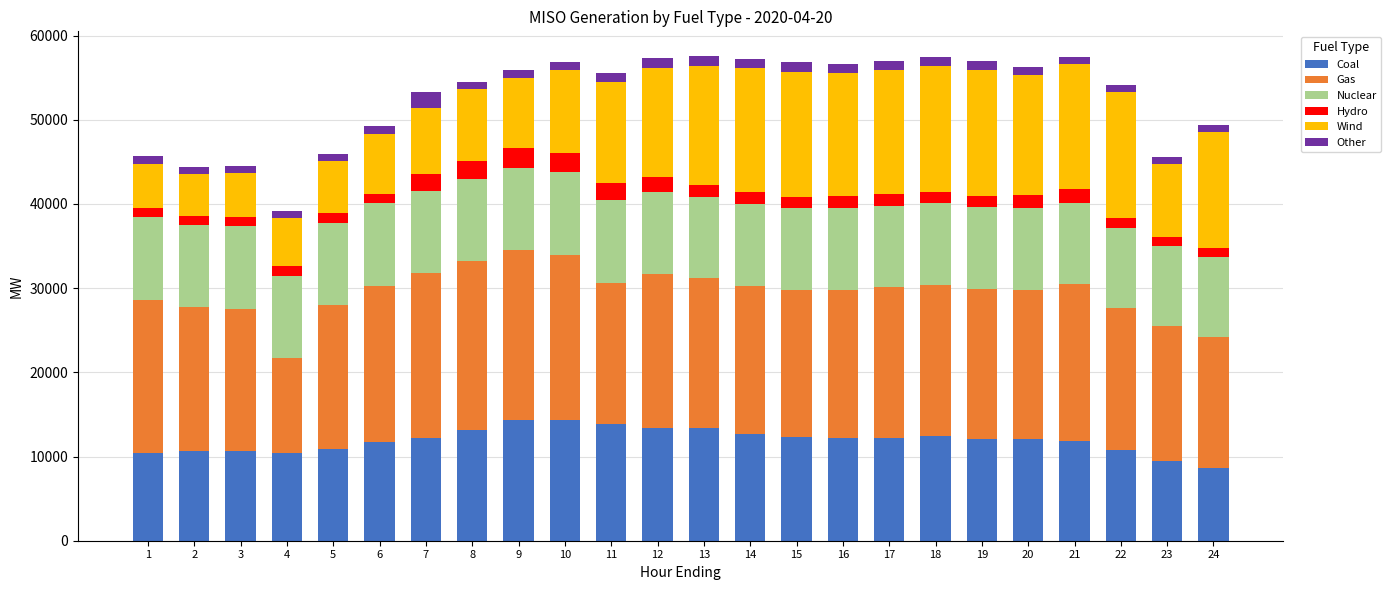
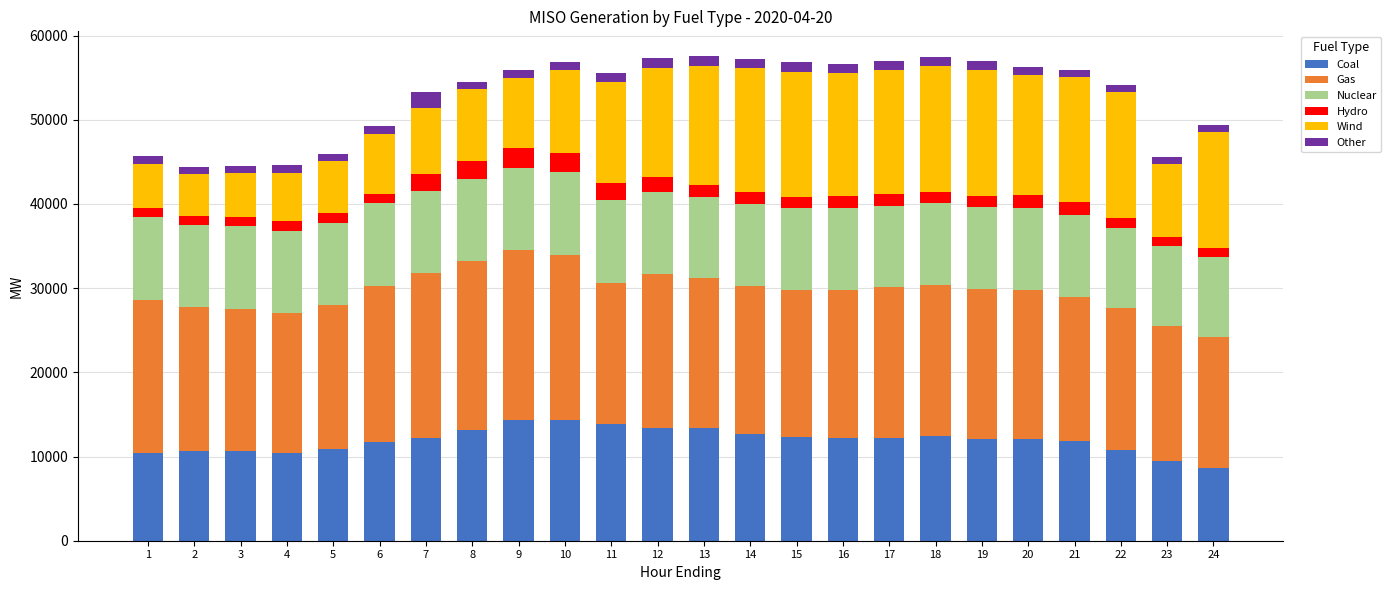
  {
    "Coal": {
      "1": 10000,
      "2": 11000,
      "3": 11000,
      "4": 10000,
      "5": 11000,
      "6": 12000,
      "7": 12000,
      "8": 13000,
      "9": 14000,
      "10": 14000,
      "11": 14000,
      "12": 13000,
      "13": 13000,
      "14": 13000,
      "15": 12000,
      "16": 12000,
      "17": 12000,
      "18": 12000,
      "19": 12000,
      "20": 12000,
      "21": 12000,
      "22": 11000,
      "23": 10000,
      "24": 9000
    },
    "Gas": {
      "1": 18000,
      "2": 17000,
      "3": 17000,
-     "4": 11000,
+     "4": 17000,
      "5": 17000,
      "6": 19000,
      "7": 20000,
      "8": 20000,
      "9": 20000,
      "10": 20000,
      "11": 17000,
      "12": 18000,
      "13": 18000,
      "14": 18000,
      "15": 18000,
      "16": 18000,
      "17": 18000,
      "18": 18000,
      "19": 18000,
      "20": 18000,
-     "21": 19000,
+     "21": 17000,
      "22": 17000,
      "23": 16000,
      "24": 16000
    },
    "Nuclear": {
      "1": 10000,
      "2": 10000,
      "3": 10000,
      "4": 10000,
      "5": 10000,
      "6": 10000,
      "7": 10000,
      "8": 10000,
      "9": 10000,
      "10": 10000,
      "11": 10000,
      "12": 10000,
      "13": 10000,
      "14": 10000,
      "15": 10000,
      "16": 10000,
      "17": 10000,
      "18": 10000,
      "19": 10000,
      "20": 10000,
      "21": 10000,
      "22": 10000,
      "23": 10000,
      "24": 9000
    },
    "Hydro": {
      "1": 1000,
      "2": 1000,
      "3": 1000,
      "4": 1000,
      "5": 1000,
      "6": 1000,
      "7": 2000,
      "8": 2000,
      "9": 2000,
      "10": 2000,
      "11": 2000,
      "12": 2000,
      "13": 1000,
      "14": 1000,
      "15": 1000,
      "16": 1000,
      "17": 1000,
      "18": 1000,
      "19": 1000,
      "20": 2000,
      "21": 2000,
      "22": 1000,
      "23": 1000,
      "24": 1000
    },
    "Wind": {
      "1": 5000,
      "2": 5000,
      "3": 5000,
      "4": 6000,
      "5": 6000,
      "6": 7000,
      "7": 8000,
      "8": 9000,
      "9": 8000,
      "10": 10000,
      "11": 12000,
      "12": 13000,
      "13": 14000,
      "14": 15000,
      "15": 15000,
      "16": 15000,
      "17": 15000,
      "18": 15000,
      "19": 15000,
      "20": 14000,
      "21": 15000,
      "22": 15000,
      "23": 9000,
      "24": 14000
    },
    "Other": {
      "1": 1000,
      "2": 1000,
      "3": 1000,
      "4": 1000,
      "5": 1000,
      "6": 1000,
      "7": 2000,
      "8": 1000,
      "9": 1000,
      "10": 1000,
      "11": 1000,
      "12": 1000,
      "13": 1000,
      "14": 1000,
      "15": 1000,
      "16": 1000,
      "17": 1000,
      "18": 1000,
      "19": 1000,
      "20": 1000,
      "21": 1000,
      "22": 1000,
      "23": 1000,
      "24": 1000
    }
  }
